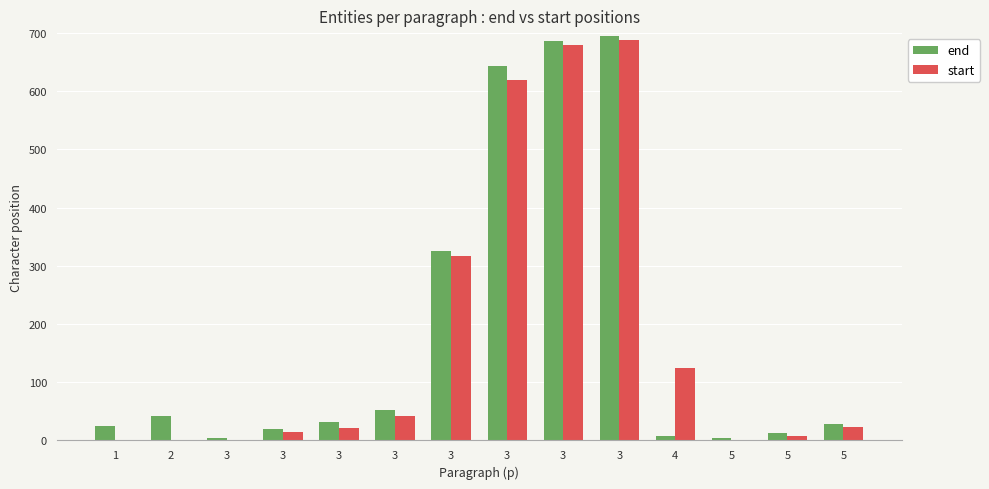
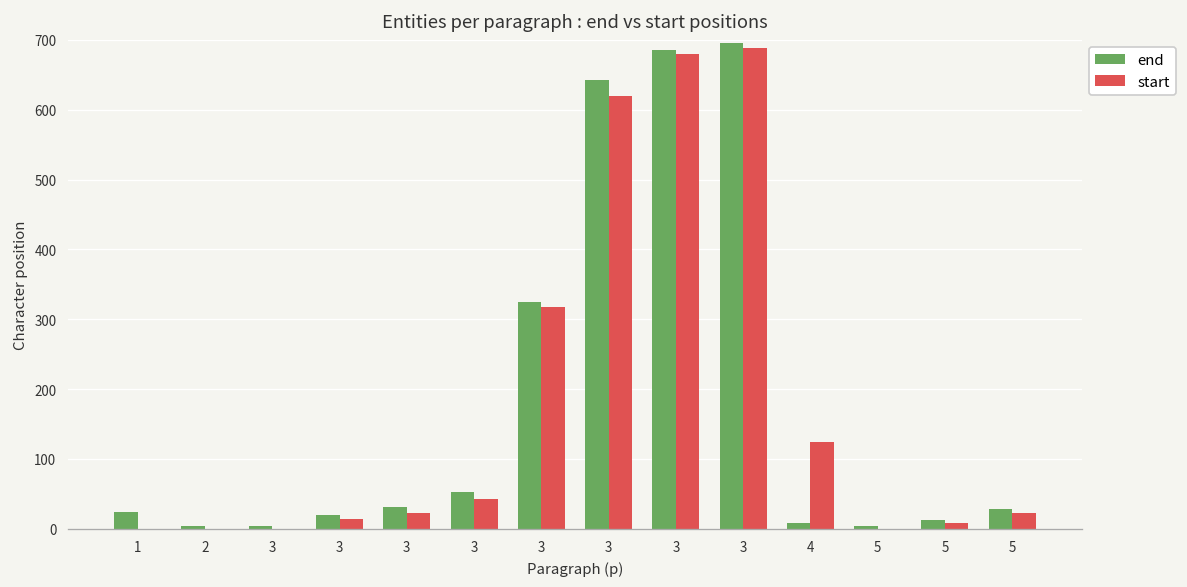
  {
    "end": {
      "1": 20,
-     "2": 40,
+     "2": 0,
      "4": 10
    },
    "start": {
      "1": 0,
      "2": 0,
      "4": 120
    }
  }
